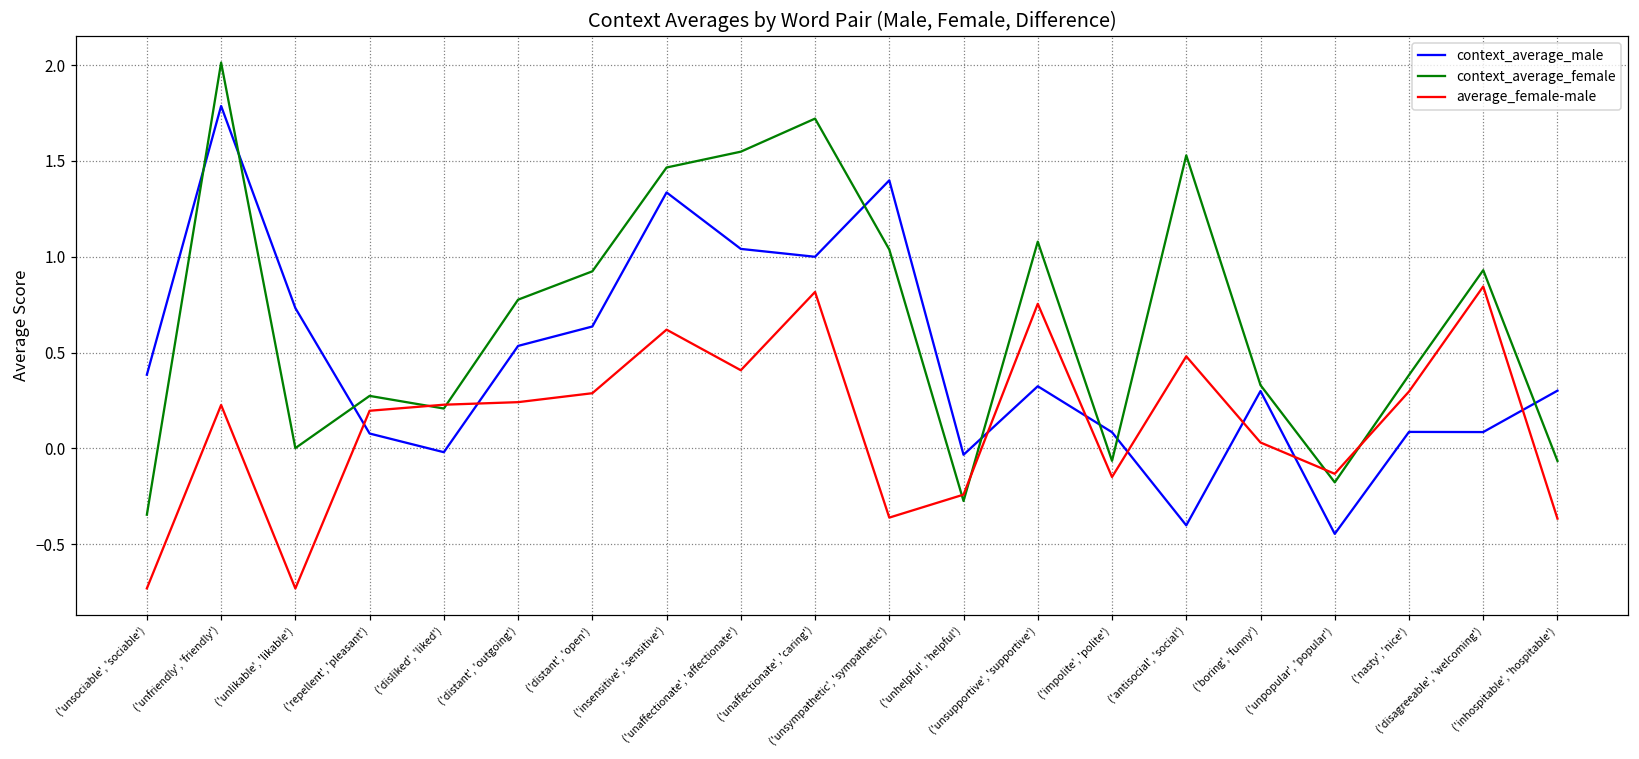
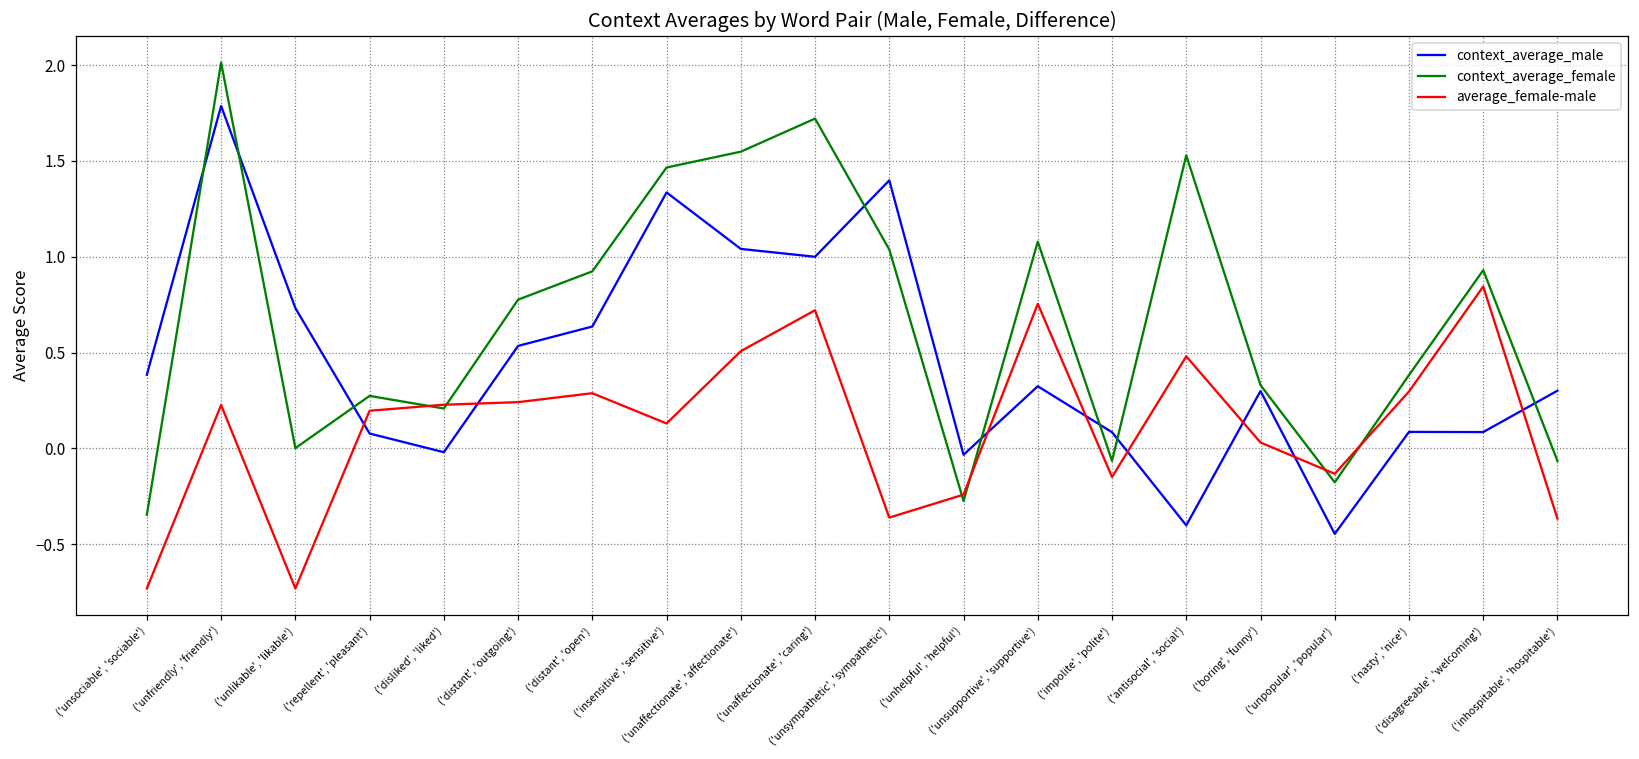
  {
    "context_average_male": {
      "('unsociable', 'sociable')": 0.38,
      "('unfriendly', 'friendly')": 1.79,
      "('unlikable', 'likable')": 0.73,
      "('repellent', 'pleasant')": 0.08,
      "('disliked', 'liked')": -0.02,
      "('distant', 'outgoing')": 0.53,
      "('distant', 'open')": 0.64,
      "('insensitive', 'sensitive')": 1.34,
      "('unaffectionate', 'affectionate')": 1.04,
      "('unaffectionate', 'caring')": 1.00,
      "('unsympathetic', 'sympathetic')": 1.40,
      "('unhelpful', 'helpful')": -0.03,
      "('unsupportive', 'supportive')": 0.32,
      "('impolite', 'polite')": 0.08,
      "('antisocial', 'social')": -0.40,
      "('boring', 'funny')": 0.30,
      "('unpopular', 'popular')": -0.45,
      "('nasty', 'nice')": 0.09,
      "('disagreeable', 'welcoming')": 0.09,
      "('inhospitable', 'hospitable')": 0.30
    },
    "context_average_female": {
      "('unsociable', 'sociable')": -0.35,
      "('unfriendly', 'friendly')": 2.01,
      "('unlikable', 'likable')": 0.00,
      "('repellent', 'pleasant')": 0.27,
      "('disliked', 'liked')": 0.21,
      "('distant', 'outgoing')": 0.78,
      "('distant', 'open')": 0.92,
      "('insensitive', 'sensitive')": 1.47,
      "('unaffectionate', 'affectionate')": 1.55,
      "('unaffectionate', 'caring')": 1.72,
      "('unsympathetic', 'sympathetic')": 1.04,
      "('unhelpful', 'helpful')": -0.27,
      "('unsupportive', 'supportive')": 1.08,
      "('impolite', 'polite')": -0.06,
      "('antisocial', 'social')": 1.53,
      "('boring', 'funny')": 0.33,
      "('unpopular', 'popular')": -0.18,
      "('nasty', 'nice')": 0.38,
      "('disagreeable', 'welcoming')": 0.93,
      "('inhospitable', 'hospitable')": -0.07
    },
    "average_female-male": {
      "('unsociable', 'sociable')": -0.73,
      "('unfriendly', 'friendly')": 0.23,
      "('unlikable', 'likable')": -0.73,
      "('repellent', 'pleasant')": 0.20,
      "('disliked', 'liked')": 0.23,
      "('distant', 'outgoing')": 0.24,
      "('distant', 'open')": 0.29,
-     "('insensitive', 'sensitive')": 0.62,
-     "('unaffectionate', 'affectionate')": 0.41,
-     "('unaffectionate', 'caring')": 0.82,
+     "('insensitive', 'sensitive')": 0.13,
+     "('unaffectionate', 'affectionate')": 0.51,
+     "('unaffectionate', 'caring')": 0.72,
      "('unsympathetic', 'sympathetic')": -0.36,
      "('unhelpful', 'helpful')": -0.24,
      "('unsupportive', 'supportive')": 0.75,
      "('impolite', 'polite')": -0.15,
      "('antisocial', 'social')": 0.48,
      "('boring', 'funny')": 0.03,
      "('unpopular', 'popular')": -0.13,
      "('nasty', 'nice')": 0.30,
      "('disagreeable', 'welcoming')": 0.84,
      "('inhospitable', 'hospitable')": -0.37
    }
  }
